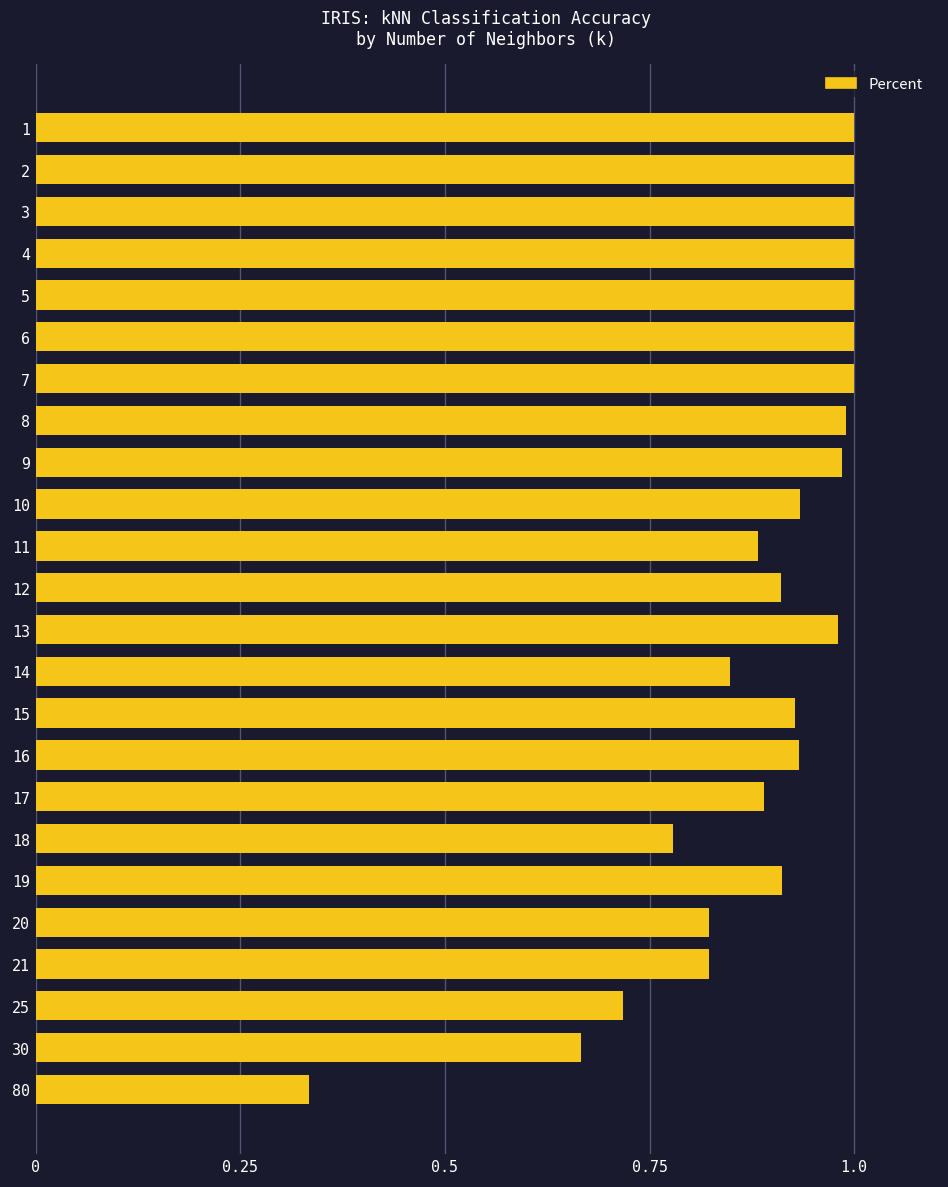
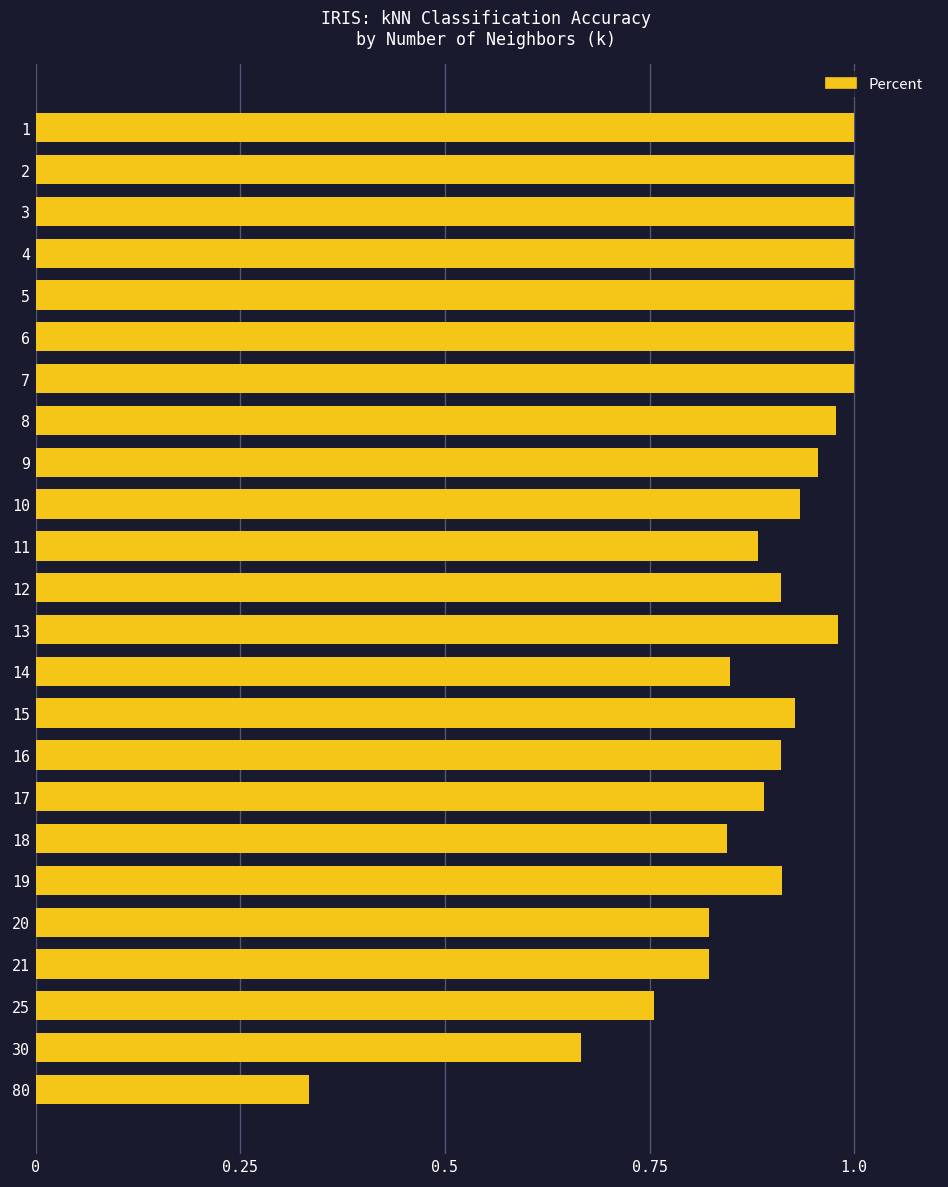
  {
    "1": 1.00,
    "2": 1.00,
    "3": 1.00,
    "4": 1.00,
    "5": 1.00,
    "6": 1.00,
    "7": 1.00,
-   "8": 0.99,
-   "9": 0.98,
+   "8": 0.98,
+   "9": 0.96,
    "10": 0.93,
    "11": 0.88,
    "12": 0.91,
    "13": 0.98,
    "14": 0.85,
    "15": 0.93,
-   "16": 0.93,
+   "16": 0.91,
    "17": 0.89,
-   "18": 0.78,
+   "18": 0.84,
    "19": 0.91,
    "20": 0.82,
    "21": 0.82,
-   "25": 0.72,
+   "25": 0.76,
    "30": 0.67,
    "80": 0.33
  }
